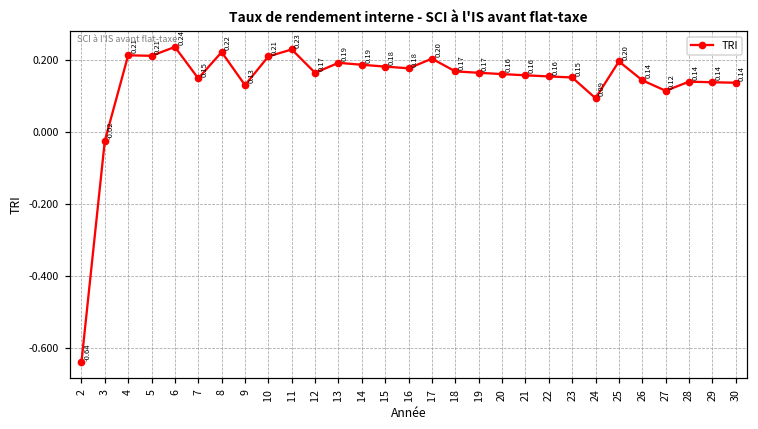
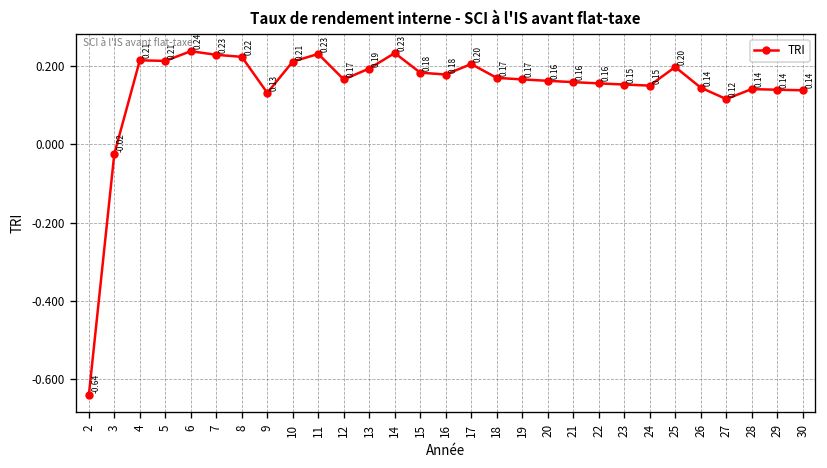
  {
    "2": -0.64,
    "3": -0.02,
    "6": 0.24,
-   "7": 0.15,
+   "7": 0.23,
    "8": 0.22,
    "9": 0.13,
    "10": 0.21,
    "11": 0.23,
    "12": 0.17,
    "13": 0.19,
-   "14": 0.19,
+   "14": 0.23,
    "15": 0.18,
    "16": 0.18,
    "17": 0.20,
    "18": 0.17,
    "19": 0.17,
    "20": 0.16,
    "21": 0.16,
    "22": 0.16,
    "23": 0.15,
-   "24": 0.09,
+   "24": 0.15,
    "25": 0.20,
    "26": 0.14,
    "27": 0.12,
    "28": 0.14,
    "29": 0.14,
    "30": 0.14
  }
